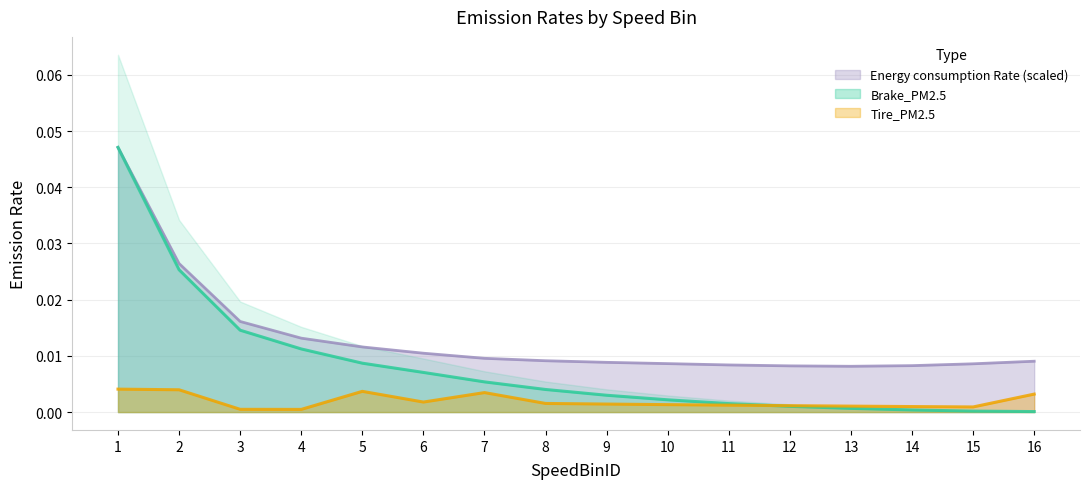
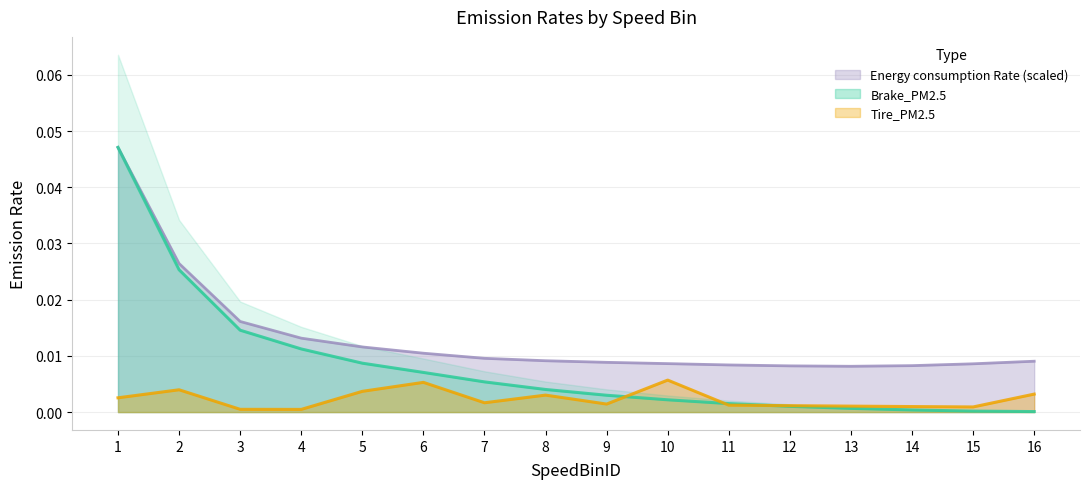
  {
    "Tire_PM2.5": {
-     "1": 0.004,
+     "1": 0.003,
      "2": 0.004,
      "3": 0.000,
      "4": 0.000,
      "5": 0.004,
-     "6": 0.002,
-     "7": 0.003,
-     "8": 0.002,
+     "6": 0.005,
+     "7": 0.002,
+     "8": 0.003,
      "9": 0.001,
-     "10": 0.001,
+     "10": 0.006,
      "14": 0.001,
      "15": 0.001,
      "16": 0.003
    }
  }
